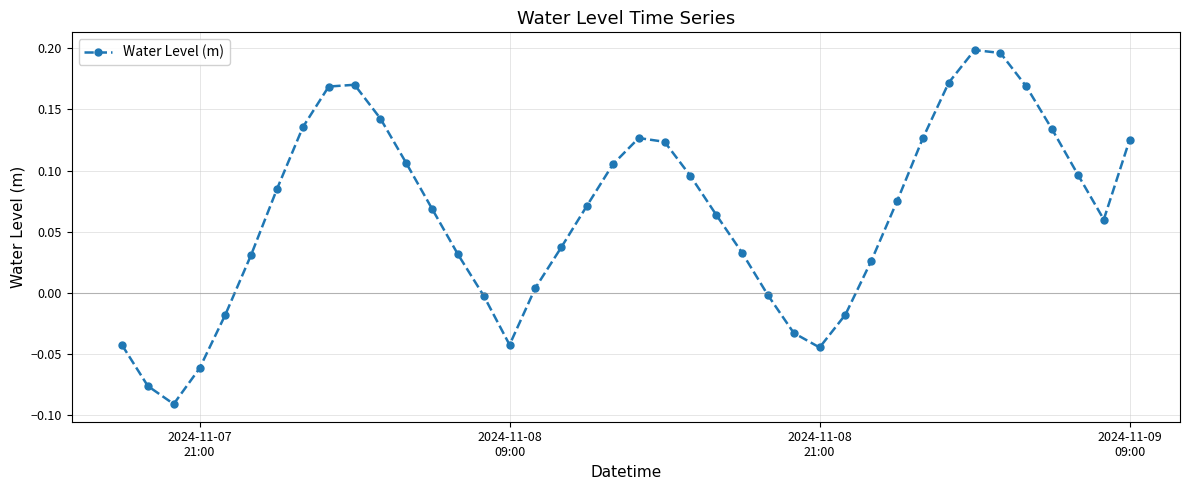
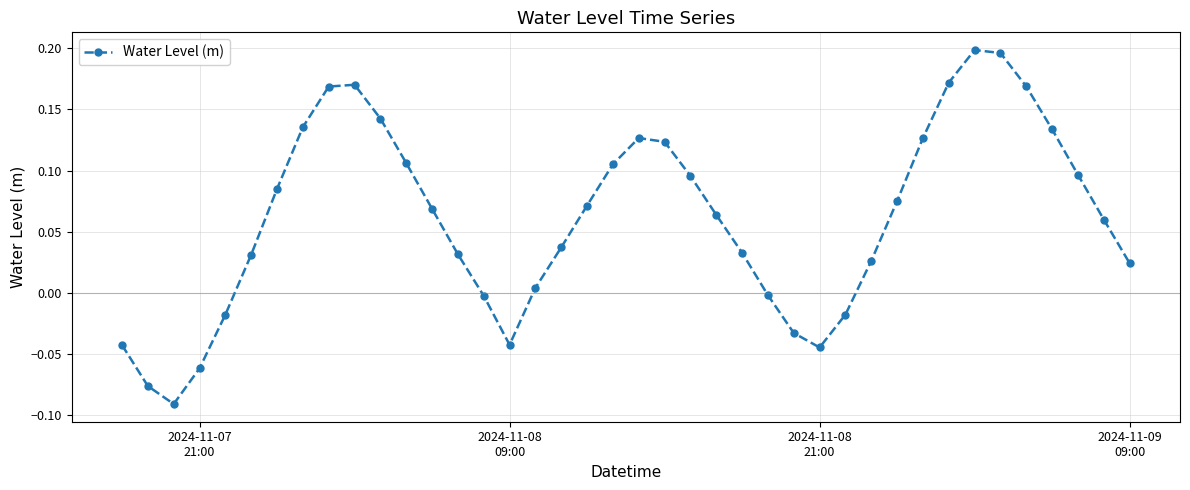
  {
    "2024-11-07 21:00": -0.062,
    "2024-11-08 09:00": -0.043,
    "2024-11-08 21:00": -0.045,
-   "2024-11-09 09:00": 0.125
+   "2024-11-09 09:00": 0.024
  }
